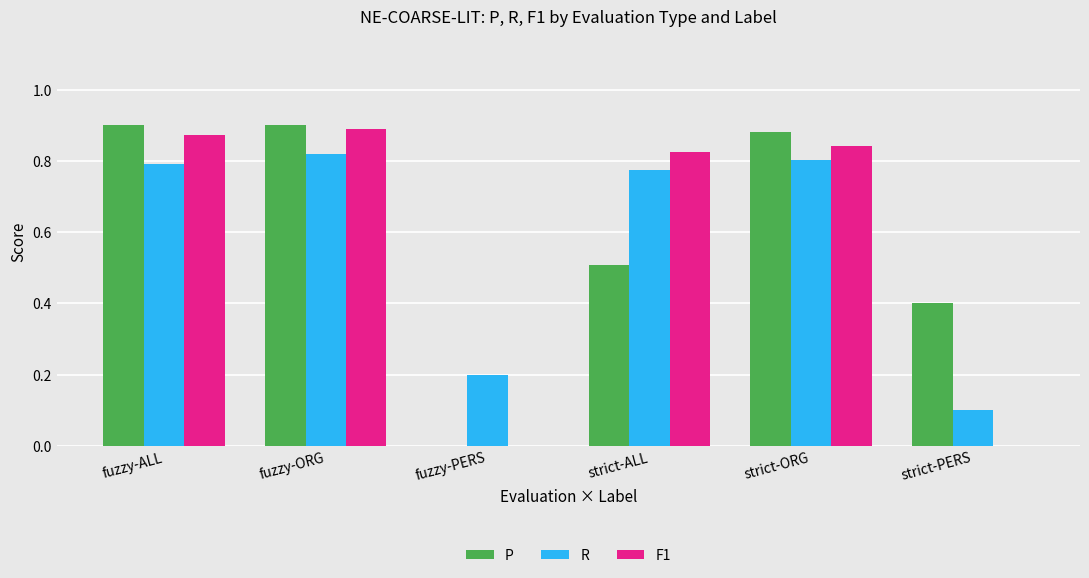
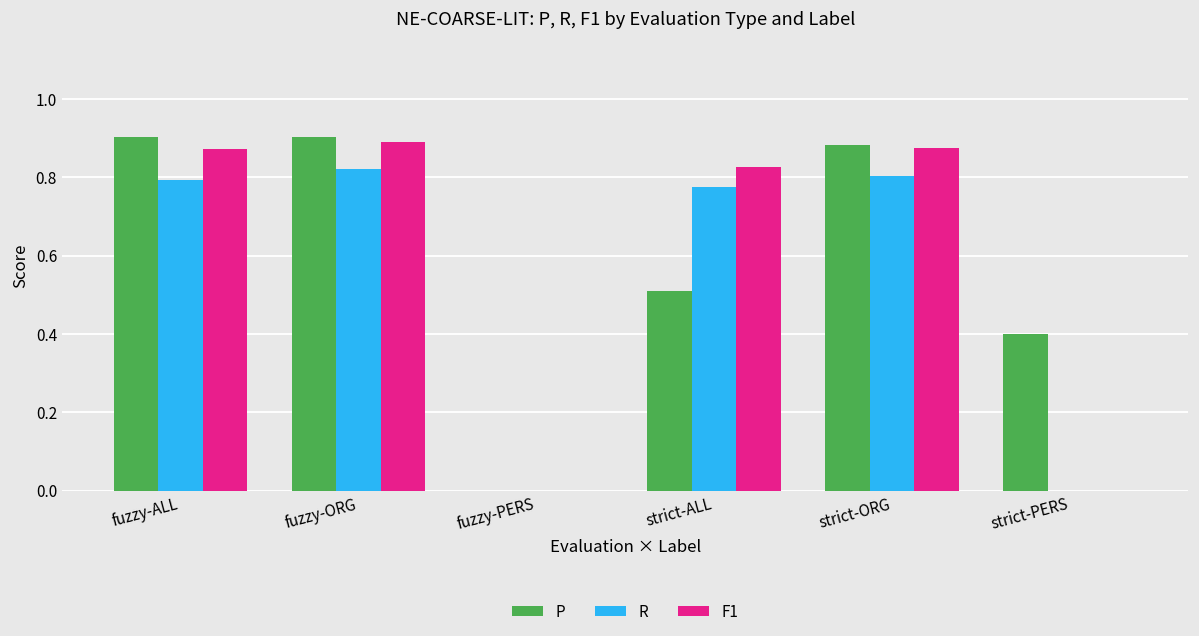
  {
    "P": {
      "fuzzy-ALL": 0.90,
      "fuzzy-ORG": 0.90,
      "fuzzy-PERS": 0.00,
      "strict-ALL": 0.51,
      "strict-ORG": 0.88,
      "strict-PERS": 0.40
    },
    "R": {
      "fuzzy-ALL": 0.8,
      "fuzzy-ORG": 0.82,
-     "fuzzy-PERS": 0.2,
+     "fuzzy-PERS": 0.0,
      "strict-ALL": 0.78,
      "strict-ORG": 0.8,
-     "strict-PERS": 0.1
+     "strict-PERS": 0.0
    },
    "F1": {
      "fuzzy-ALL": 0.87,
      "fuzzy-ORG": 0.89,
      "fuzzy-PERS": 0.00,
      "strict-ALL": 0.83,
-     "strict-ORG": 0.84,
+     "strict-ORG": 0.87,
      "strict-PERS": 0.00
    }
  }
